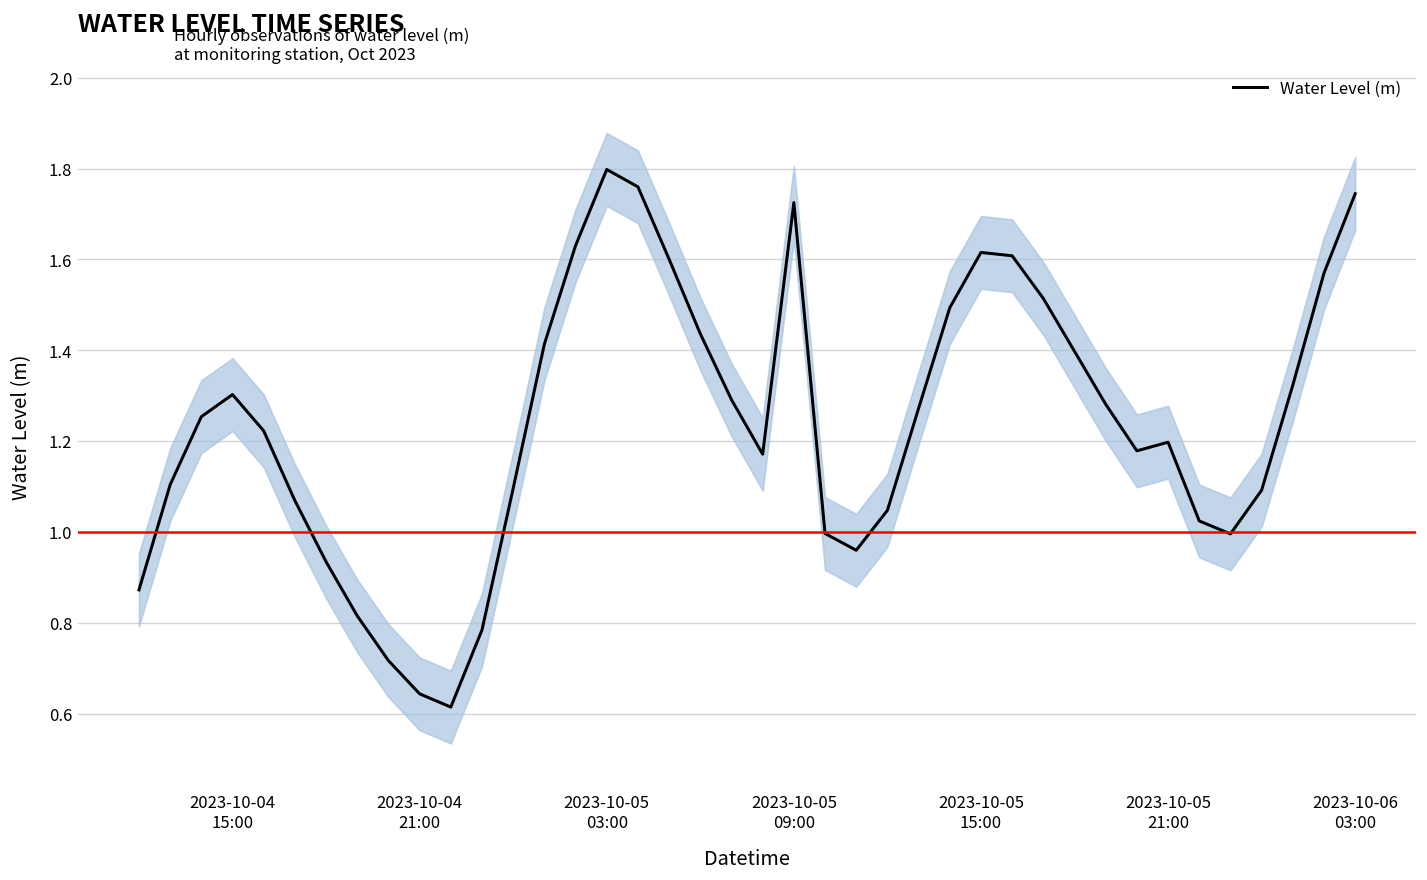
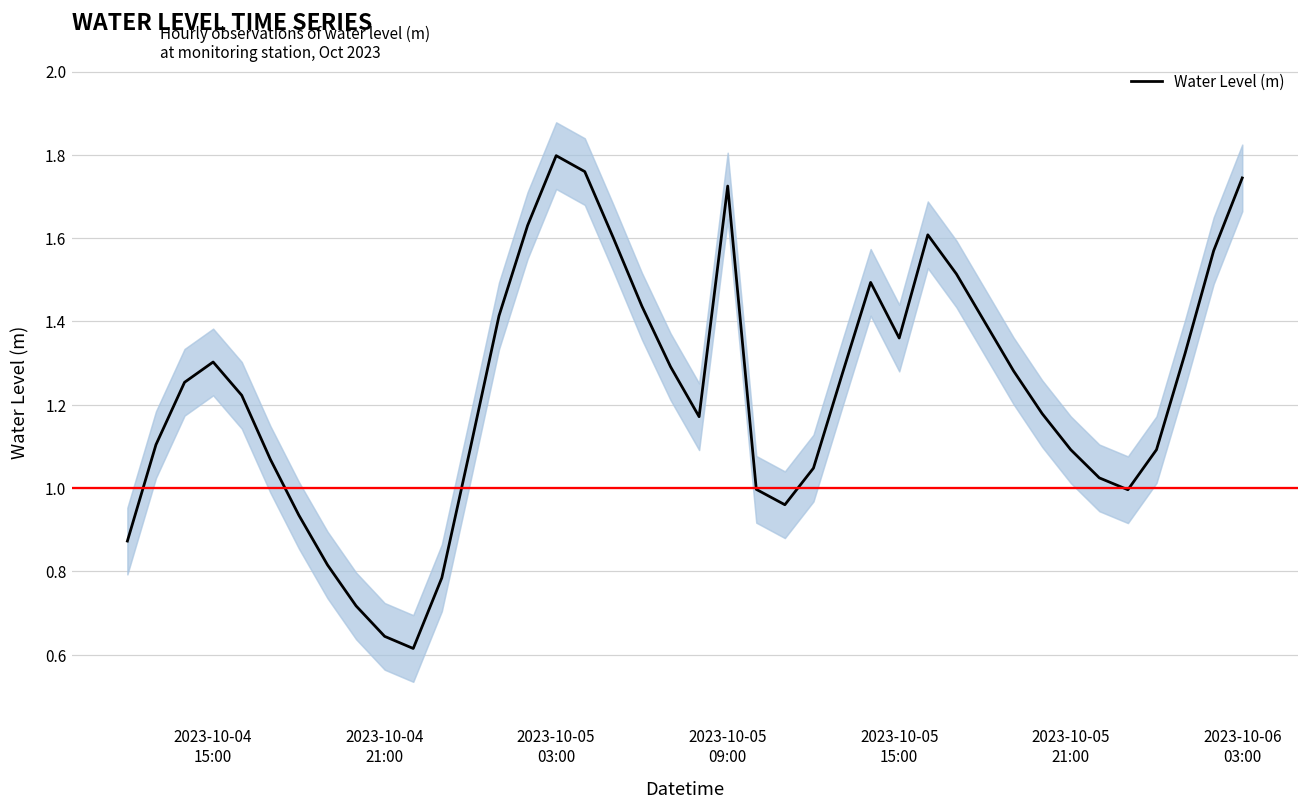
  {
    "Water Level (m)": {
      "2023-10-04 15:00": 1.30,
      "2023-10-04 21:00": 0.64,
      "2023-10-05 03:00": 1.80,
      "2023-10-05 09:00": 1.73,
-     "2023-10-05 15:00": 1.62,
-     "2023-10-05 21:00": 1.20,
+     "2023-10-05 15:00": 1.36,
+     "2023-10-05 21:00": 1.09,
      "2023-10-06 03:00": 1.74
    }
  }
